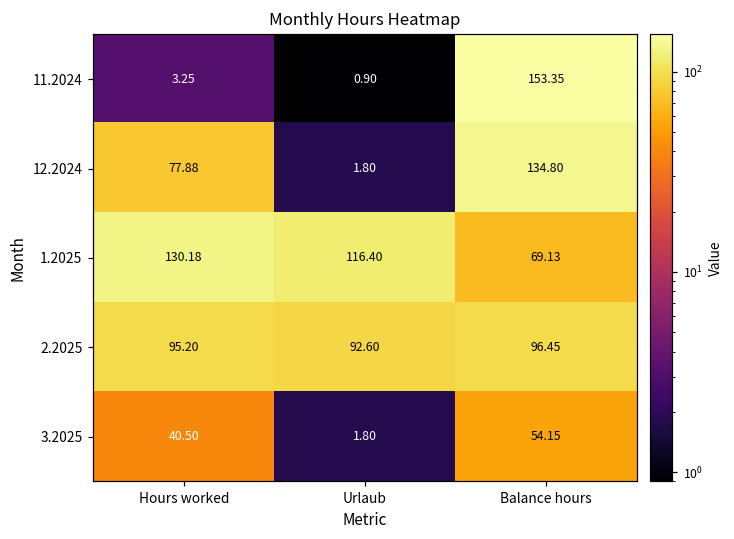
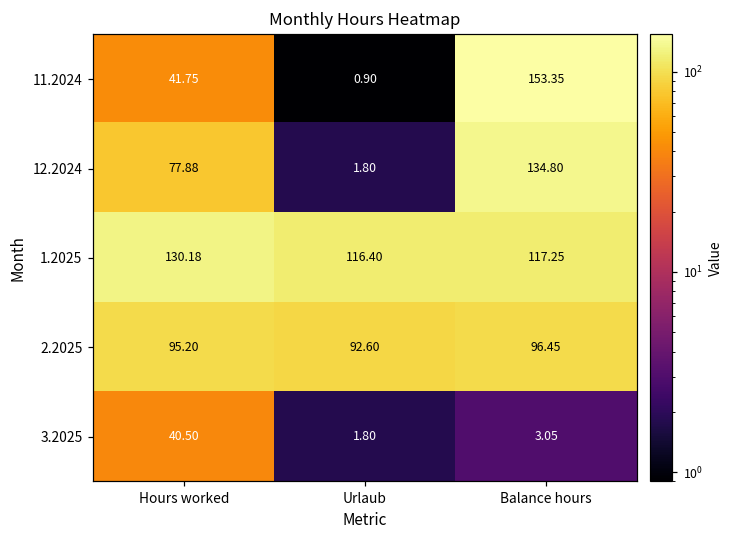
  {
    "11.2024": {
-     "Hours worked": 3.25,
+     "Hours worked": 41.75,
      "Urlaub": 0.90,
      "Balance hours": 153.35
    },
    "12.2024": {
      "Hours worked": 77.88,
      "Urlaub": 1.80,
      "Balance hours": 134.80
    },
    "1.2025": {
      "Hours worked": 130.18,
      "Urlaub": 116.40,
-     "Balance hours": 69.13
+     "Balance hours": 117.25
    },
    "2.2025": {
      "Hours worked": 95.20,
      "Urlaub": 92.60,
      "Balance hours": 96.45
    },
    "3.2025": {
      "Hours worked": 40.50,
      "Urlaub": 1.80,
-     "Balance hours": 54.15
+     "Balance hours": 3.05
    }
  }
